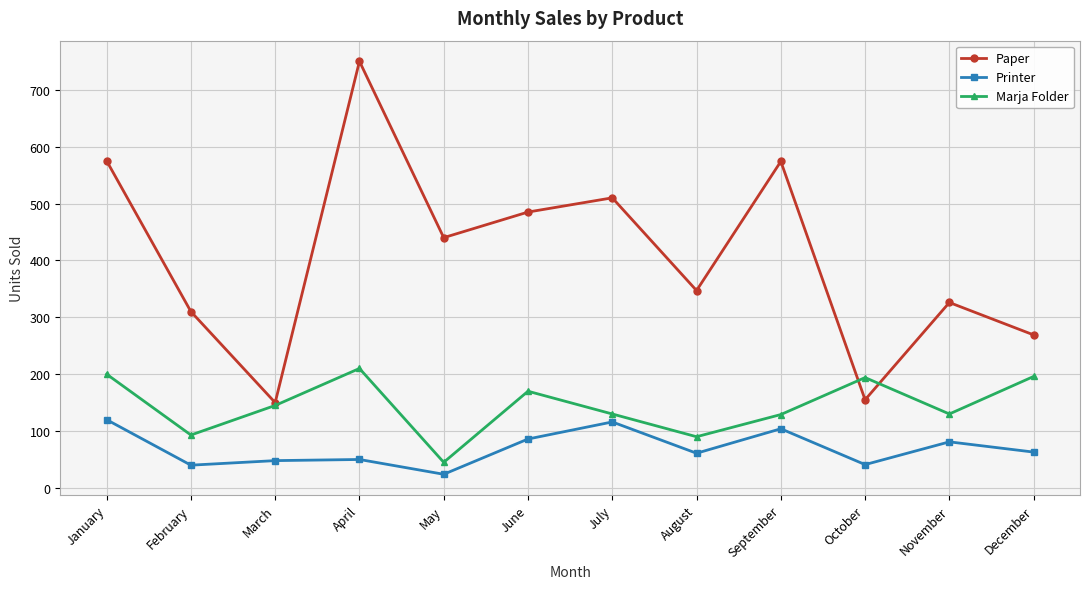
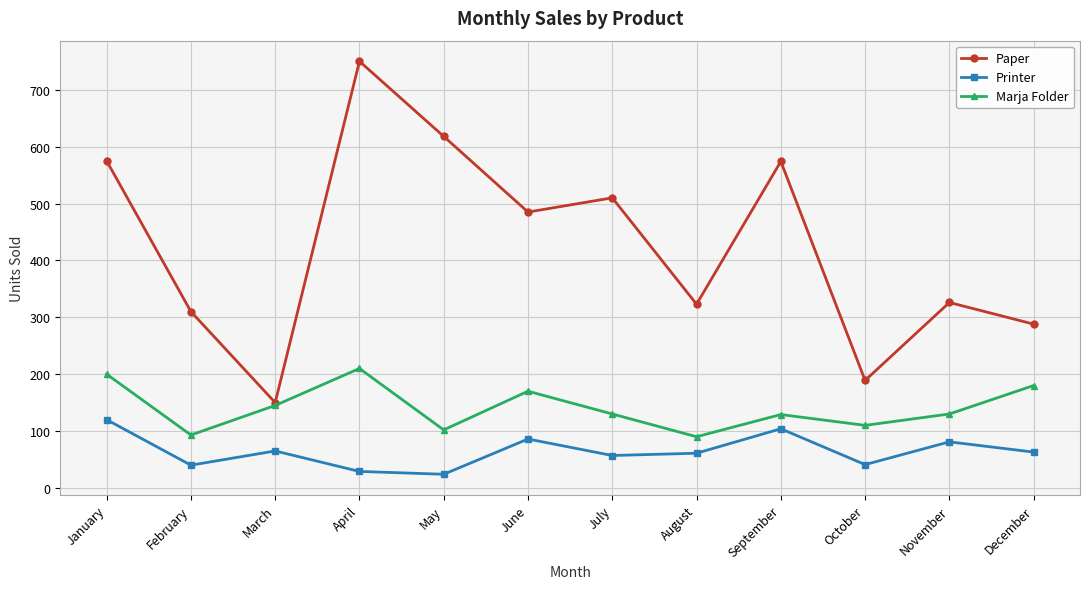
  {
    "Paper": {
      "January": 580,
      "February": 310,
      "March": 150,
      "April": 750,
-     "May": 440,
+     "May": 620,
      "June": 490,
      "July": 510,
-     "August": 350,
+     "August": 320,
      "September": 570,
-     "October": 160,
+     "October": 190,
      "November": 330,
-     "December": 270
+     "December": 290
    },
    "Printer": {
      "January": 120,
      "February": 40,
-     "March": 50,
-     "April": 50,
+     "March": 70,
+     "April": 30,
      "May": 20,
      "June": 90,
-     "July": 120,
+     "July": 60,
      "August": 60,
      "September": 100,
      "October": 40,
      "November": 80,
      "December": 60
    },
    "Marja Folder": {
      "January": 200,
      "February": 90,
      "March": 150,
      "April": 210,
-     "May": 50,
+     "May": 100,
      "June": 170,
      "July": 130,
      "August": 90,
      "September": 130,
-     "October": 190,
+     "October": 110,
      "November": 130,
-     "December": 200
+     "December": 180
    }
  }
